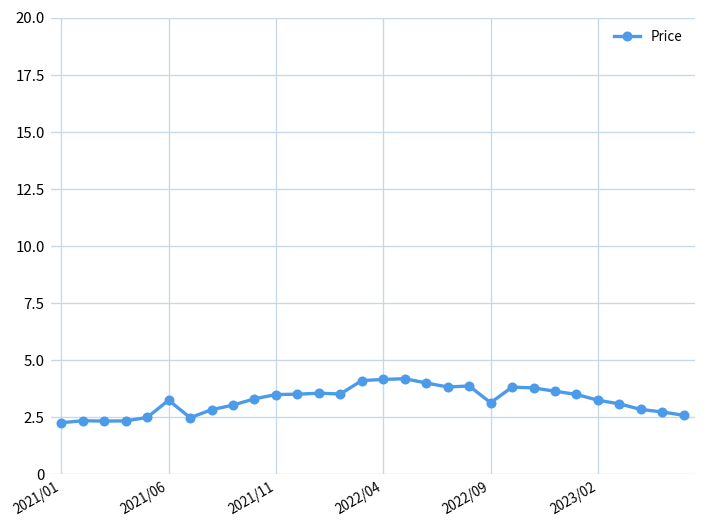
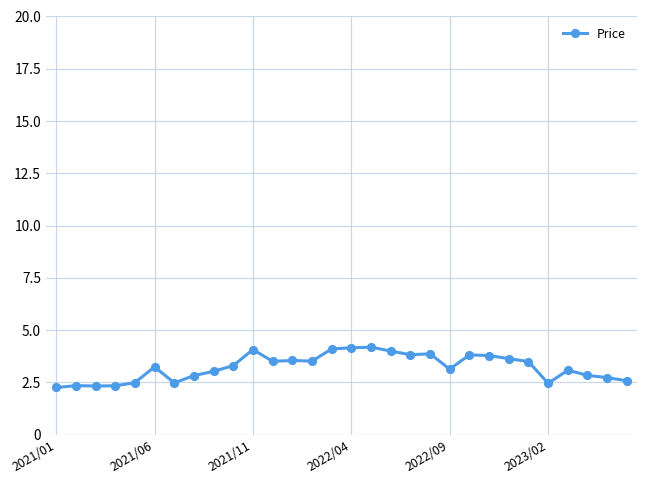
  {
    "2021/01": 2.3,
    "2021/06": 3.2,
-   "2021/11": 3.5,
+   "2021/11": 4.1,
    "2022/04": 4.2,
    "2022/09": 3.1,
-   "2023/02": 3.2
+   "2023/02": 2.5
  }
